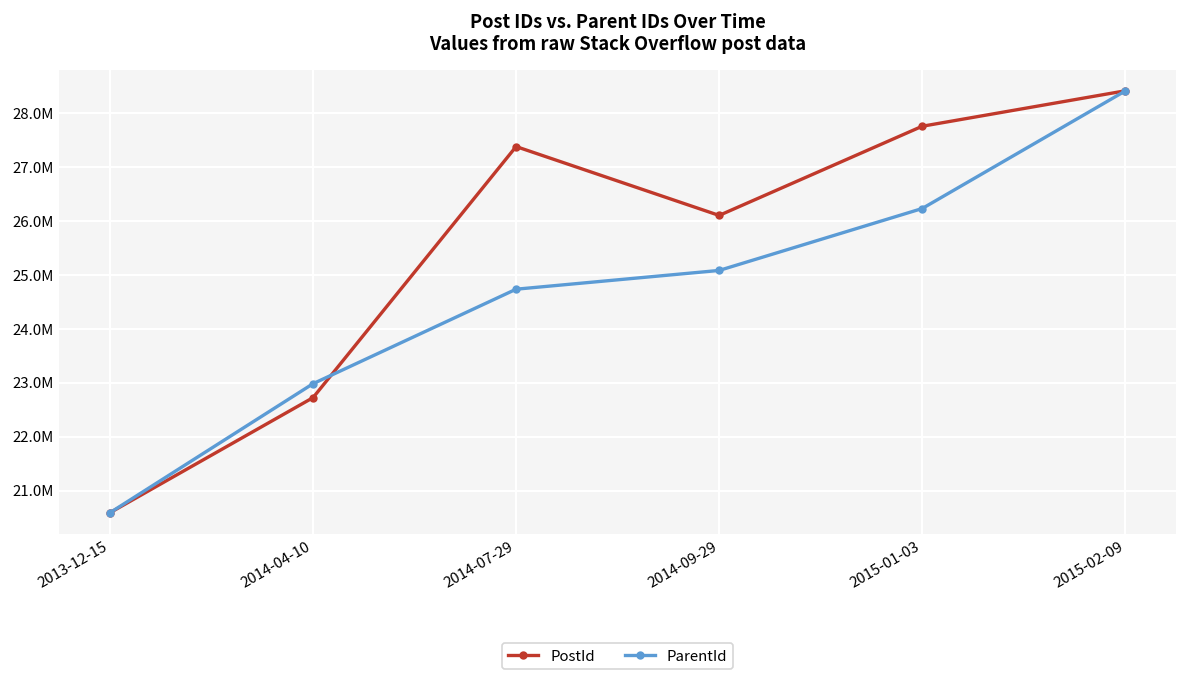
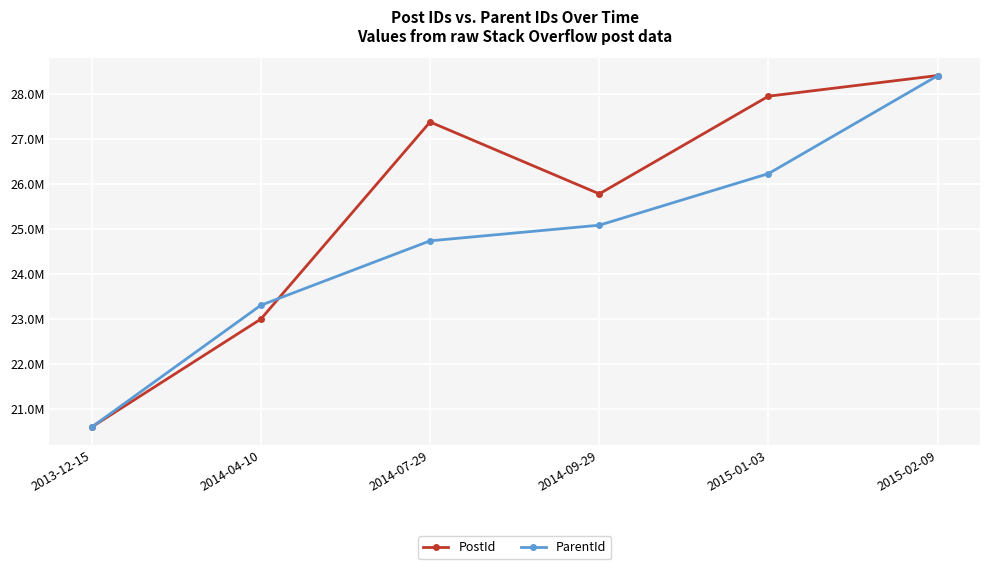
  {
    "PostId": {
-     "2014-04-10": 22700000,
+     "2014-04-10": 23000000,
      "2014-07-29": 27400000,
-     "2014-09-29": 26100000,
-     "2015-01-03": 27800000
+     "2014-09-29": 25800000,
+     "2015-01-03": 28000000
    },
    "ParentId": {
-     "2014-04-10": 23000000,
+     "2014-04-10": 23300000,
      "2014-07-29": 24700000,
      "2014-09-29": 25100000,
      "2015-01-03": 26200000
    }
  }
